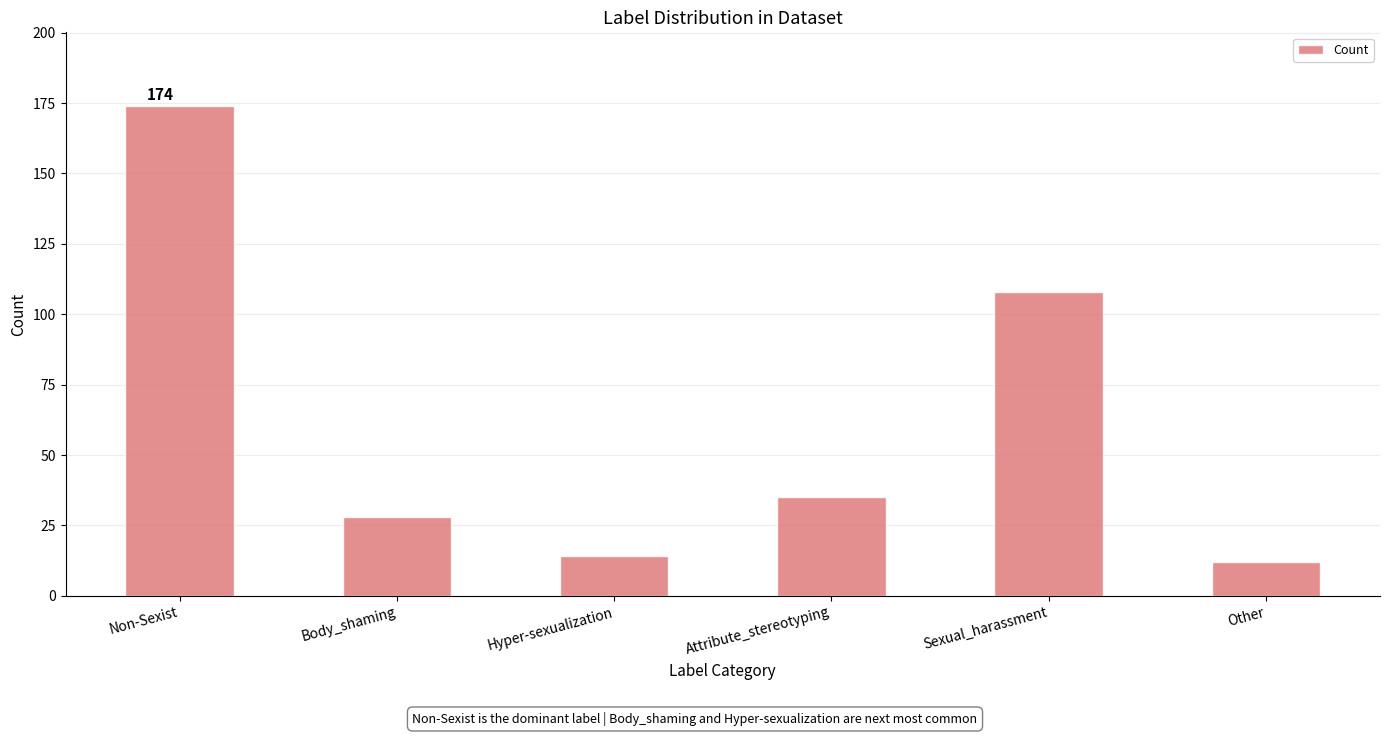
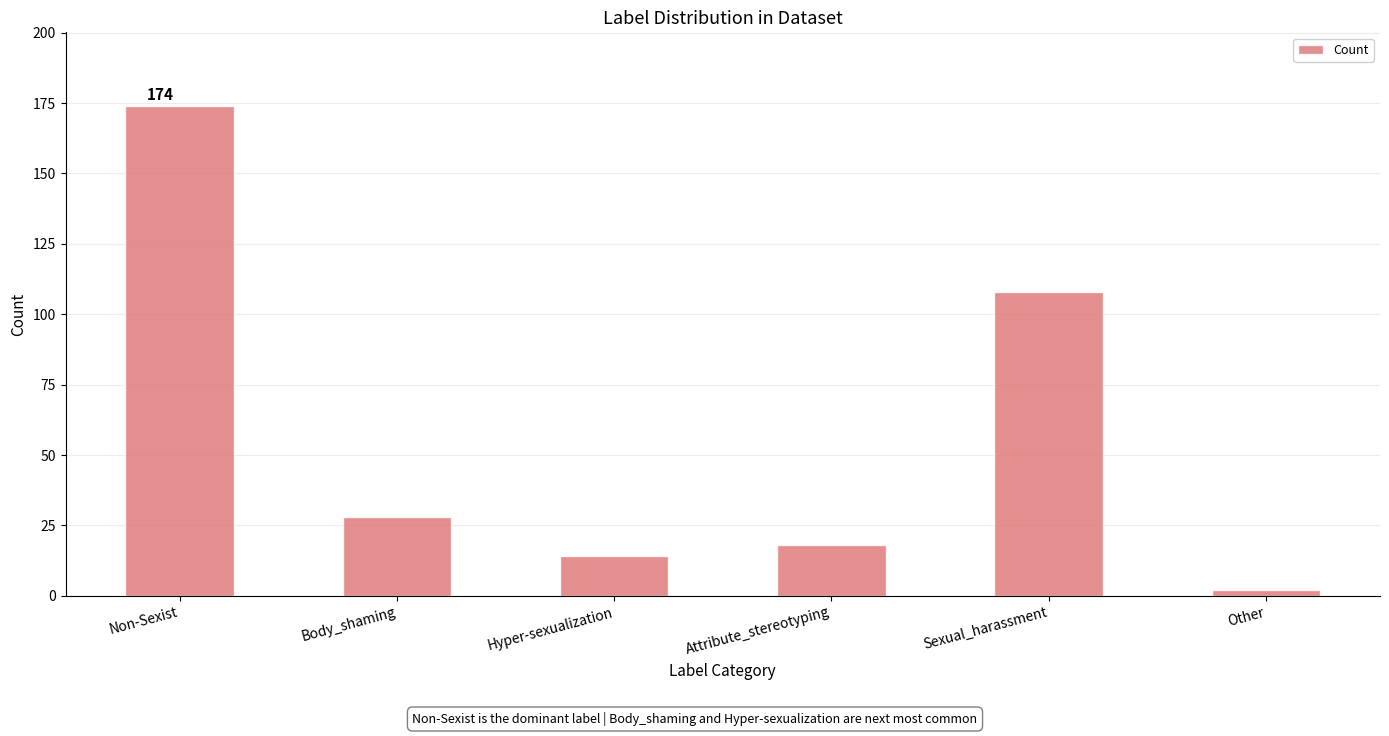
  {
    "Body_shaming": 28,
    "Hyper-sexualization": 14,
-   "Attribute_stereotyping": 35,
+   "Attribute_stereotyping": 18,
    "Sexual_harassment": 108,
-   "Other": 12
+   "Other": 2
  }
